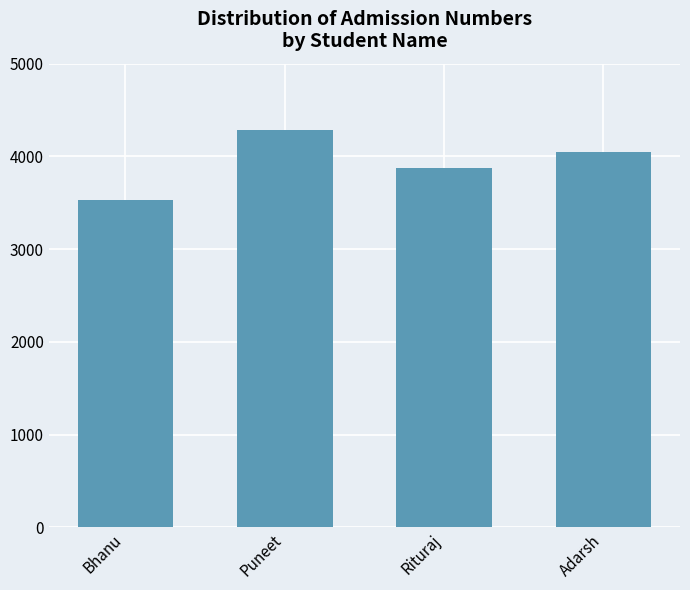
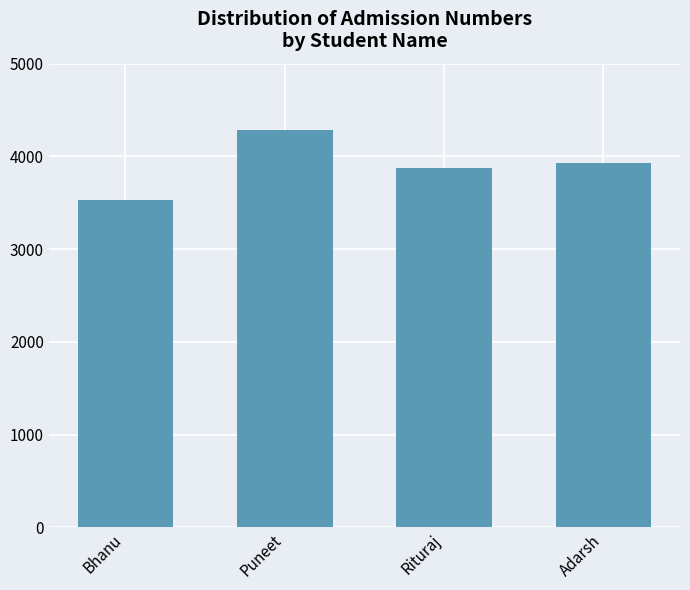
  {
    "Bhanu": 3500,
    "Puneet": 4300,
    "Rituraj": 3900,
-   "Adarsh": 4000
+   "Adarsh": 3900
  }
